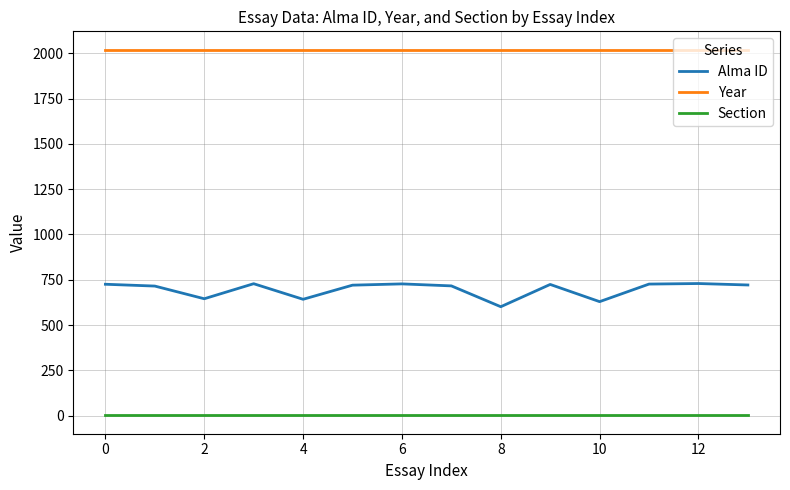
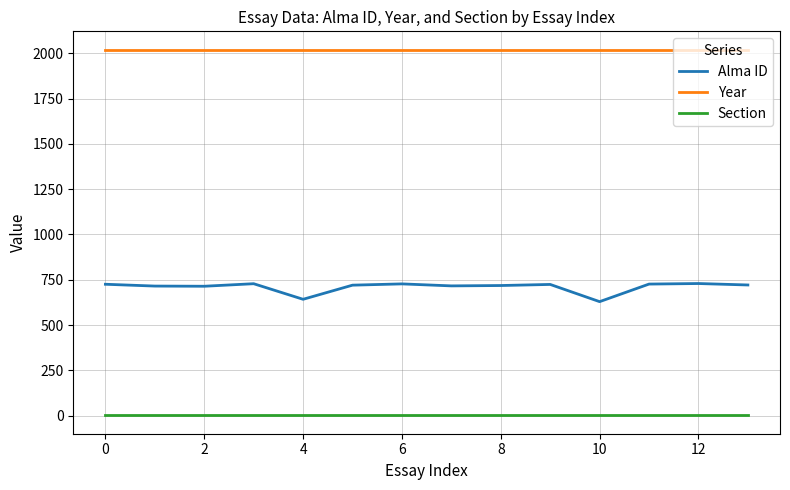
  {
    "Alma ID": {
      "0": 730,
-     "2": 650,
+     "2": 710,
      "4": 640,
      "6": 730,
-     "8": 600,
+     "8": 720,
      "10": 630,
      "12": 730
    },
    "Year": {
      "0": 2020,
      "2": 2020,
      "4": 2020,
      "6": 2020,
      "8": 2020,
      "10": 2020
    },
    "Section": {
      "0": 0,
      "2": 0,
      "4": 0,
      "6": 0,
      "8": 0,
      "10": 0,
      "12": 0
    }
  }
